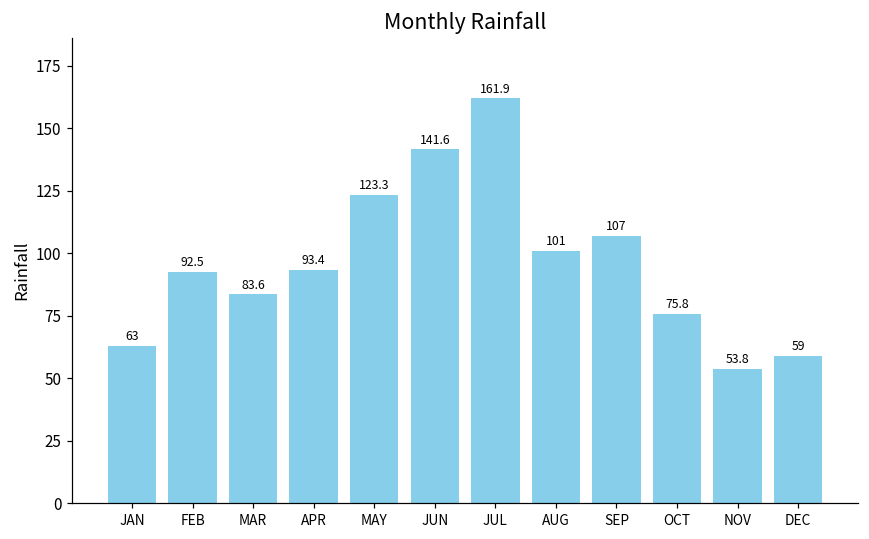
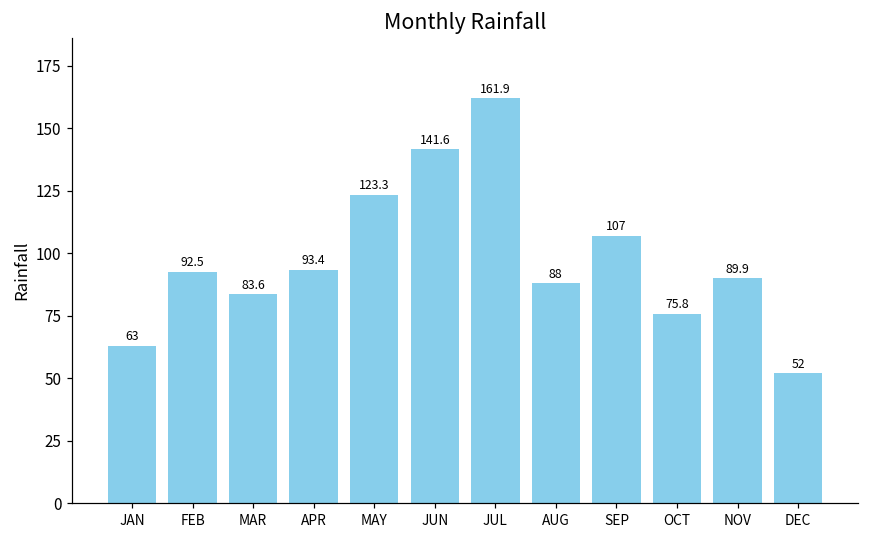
  {
    "JAN": 63,
    "FEB": 92.5,
    "MAR": 83.6,
    "APR": 93.4,
    "MAY": 123.3,
    "JUN": 141.6,
    "JUL": 161.9,
-   "AUG": 101,
+   "AUG": 88,
    "SEP": 107,
    "OCT": 75.8,
-   "NOV": 53.8,
-   "DEC": 59
+   "NOV": 89.9,
+   "DEC": 52
  }
